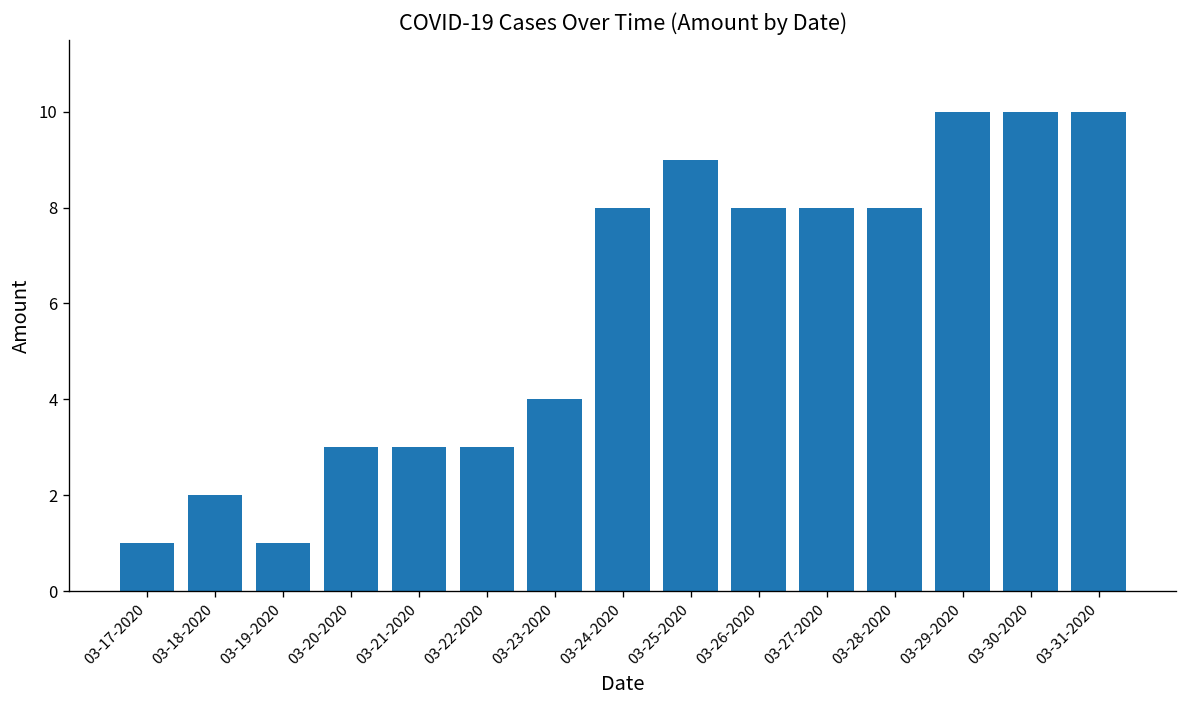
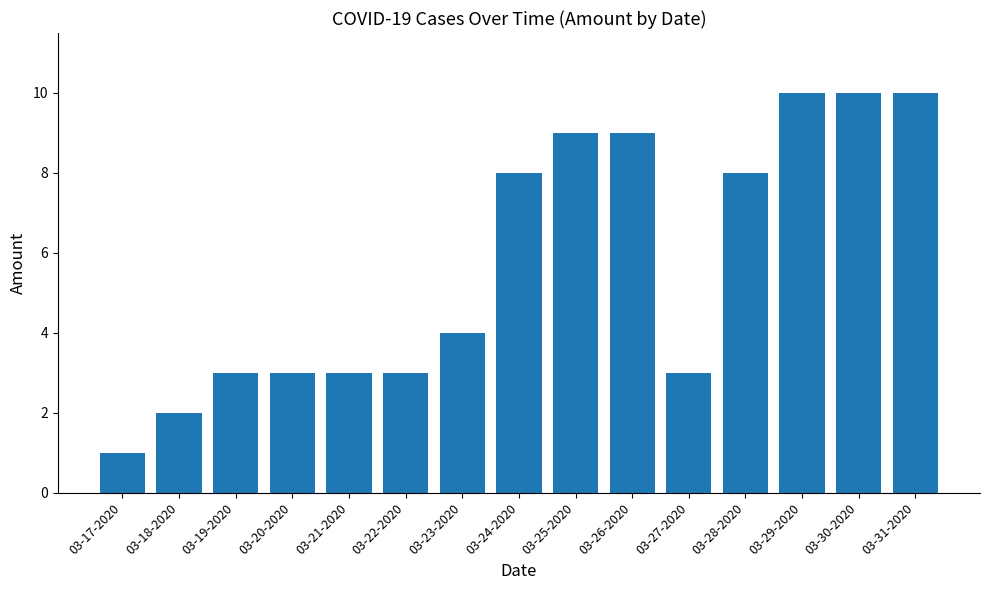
  {
    "03-17-2020": 1,
    "03-18-2020": 2,
-   "03-19-2020": 1,
+   "03-19-2020": 3,
    "03-20-2020": 3,
    "03-21-2020": 3,
    "03-22-2020": 3,
    "03-23-2020": 4,
    "03-24-2020": 8,
    "03-25-2020": 9,
-   "03-26-2020": 8,
-   "03-27-2020": 8,
+   "03-26-2020": 9,
+   "03-27-2020": 3,
    "03-28-2020": 8,
    "03-29-2020": 10,
    "03-30-2020": 10,
    "03-31-2020": 10
  }
